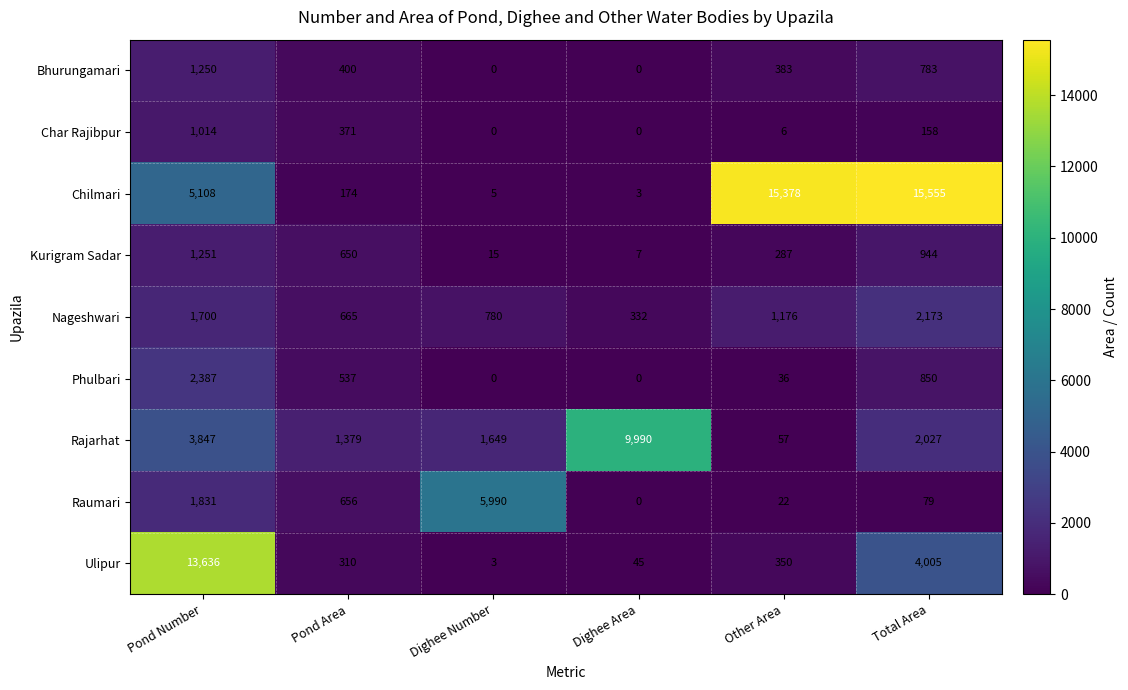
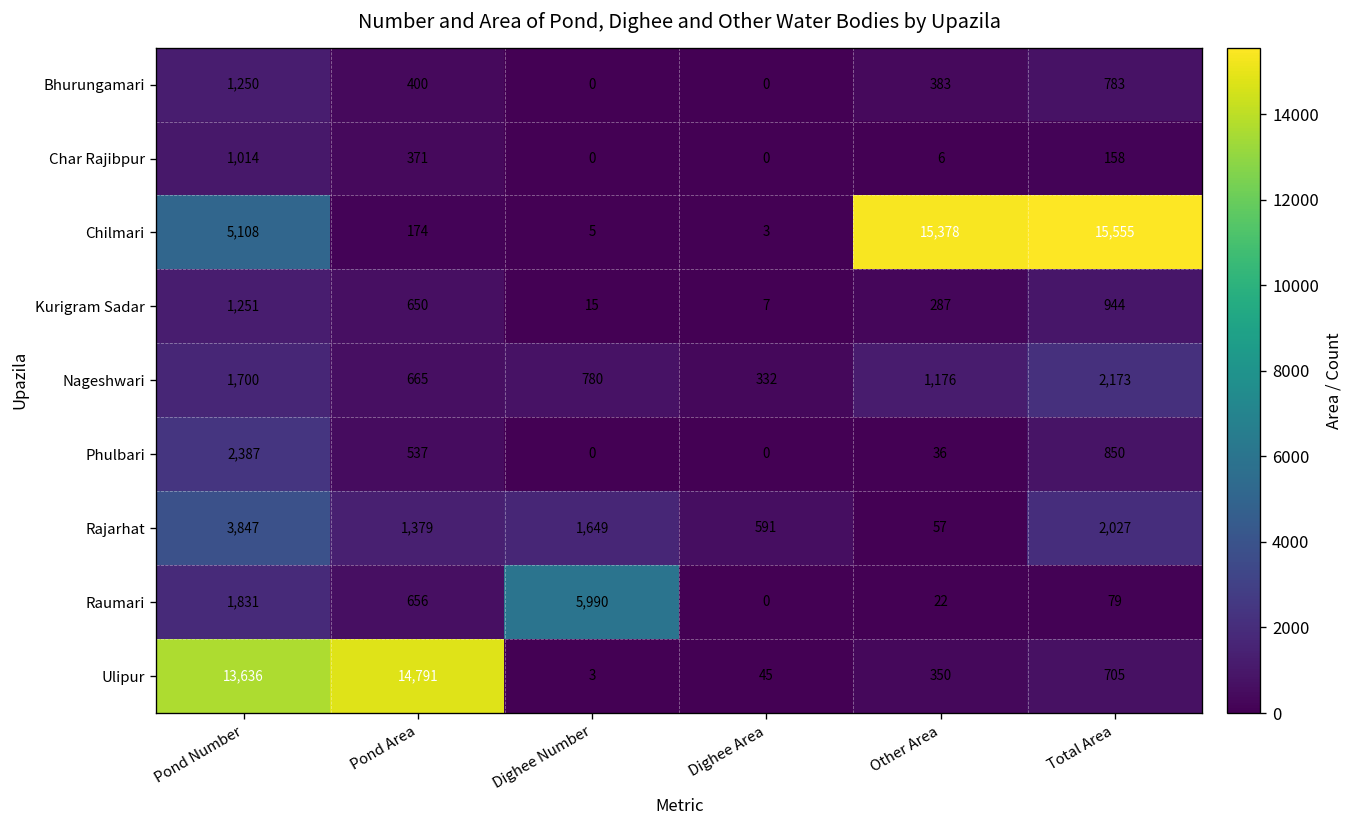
  {
    "Bhurungamari": {
      "Pond Number": "1,250",
      "Pond Area": "400",
      "Dighee Number": "0",
      "Dighee Area": "0",
      "Other Area": "383",
      "Total Area": "783"
    },
    "Char Rajibpur": {
      "Pond Number": "1,014",
      "Pond Area": "371",
      "Dighee Number": "0",
      "Dighee Area": "0",
      "Other Area": "6",
      "Total Area": "158"
    },
    "Chilmari": {
      "Pond Number": "5,108",
      "Pond Area": "174",
      "Dighee Number": "5",
      "Dighee Area": "3",
      "Other Area": "15,378",
      "Total Area": "15,555"
    },
    "Kurigram Sadar": {
      "Pond Number": "1,251",
      "Pond Area": "650",
      "Dighee Number": "15",
      "Dighee Area": "7",
      "Other Area": "287",
      "Total Area": "944"
    },
    "Nageshwari": {
      "Pond Number": "1,700",
      "Pond Area": "665",
      "Dighee Number": "780",
      "Dighee Area": "332",
      "Other Area": "1,176",
      "Total Area": "2,173"
    },
    "Phulbari": {
      "Pond Number": "2,387",
      "Pond Area": "537",
      "Dighee Number": "0",
      "Dighee Area": "0",
      "Other Area": "36",
      "Total Area": "850"
    },
    "Rajarhat": {
      "Pond Number": "3,847",
      "Pond Area": "1,379",
      "Dighee Number": "1,649",
-     "Dighee Area": "9,990",
+     "Dighee Area": "591",
      "Other Area": "57",
      "Total Area": "2,027"
    },
    "Raumari": {
      "Pond Number": "1,831",
      "Pond Area": "656",
      "Dighee Number": "5,990",
      "Dighee Area": "0",
      "Other Area": "22",
      "Total Area": "79"
    },
    "Ulipur": {
      "Pond Number": "13,636",
-     "Pond Area": "310",
+     "Pond Area": "14,791",
      "Dighee Number": "3",
      "Dighee Area": "45",
      "Other Area": "350",
-     "Total Area": "4,005"
+     "Total Area": "705"
    }
  }
